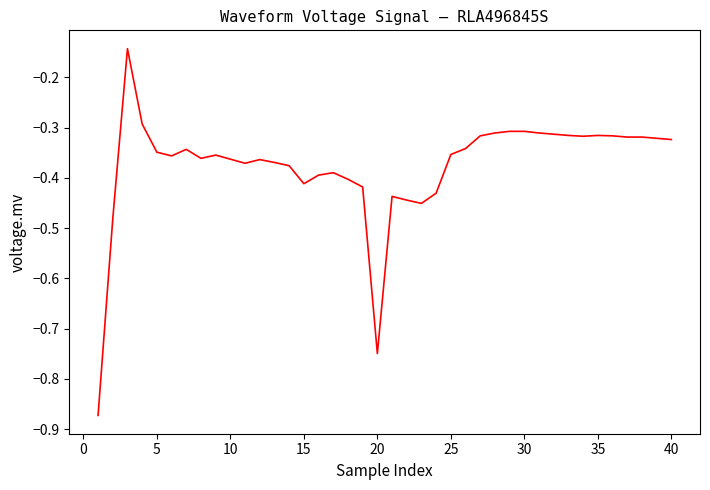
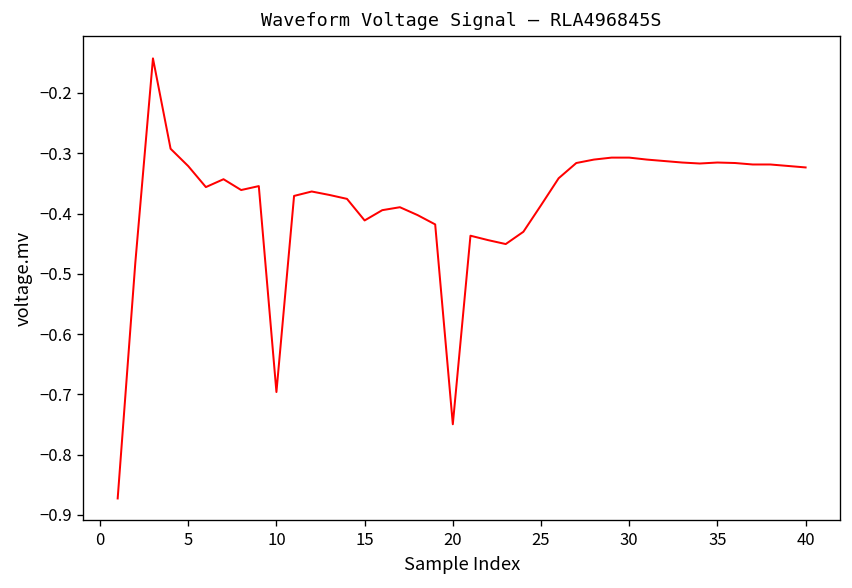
  {
-   "5": -0.35,
-   "10": -0.36,
+   "5": -0.32,
+   "10": -0.70,
    "15": -0.41,
    "20": -0.75,
-   "25": -0.35,
+   "25": -0.39,
    "30": -0.31,
    "35": -0.32,
    "40": -0.32
  }
